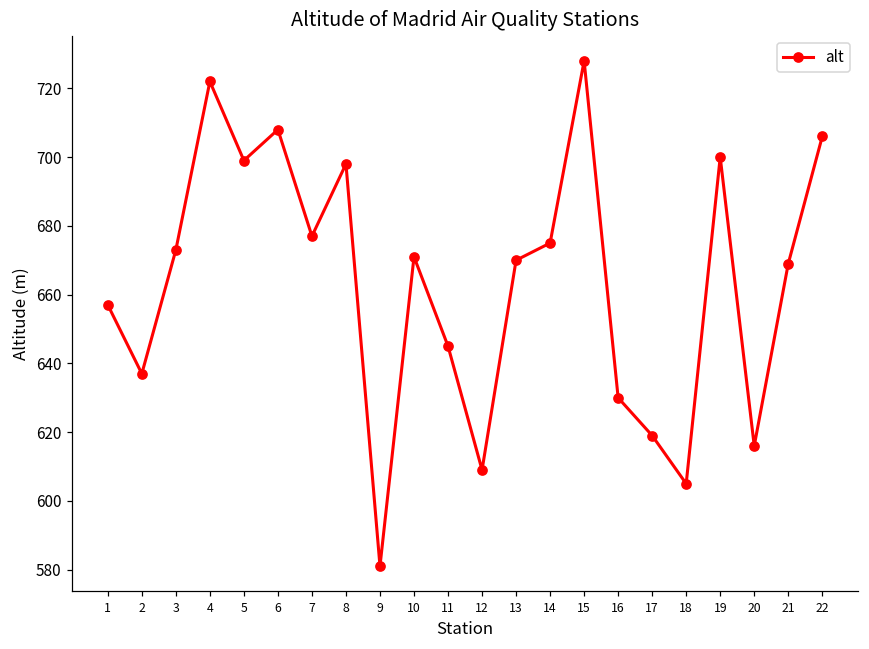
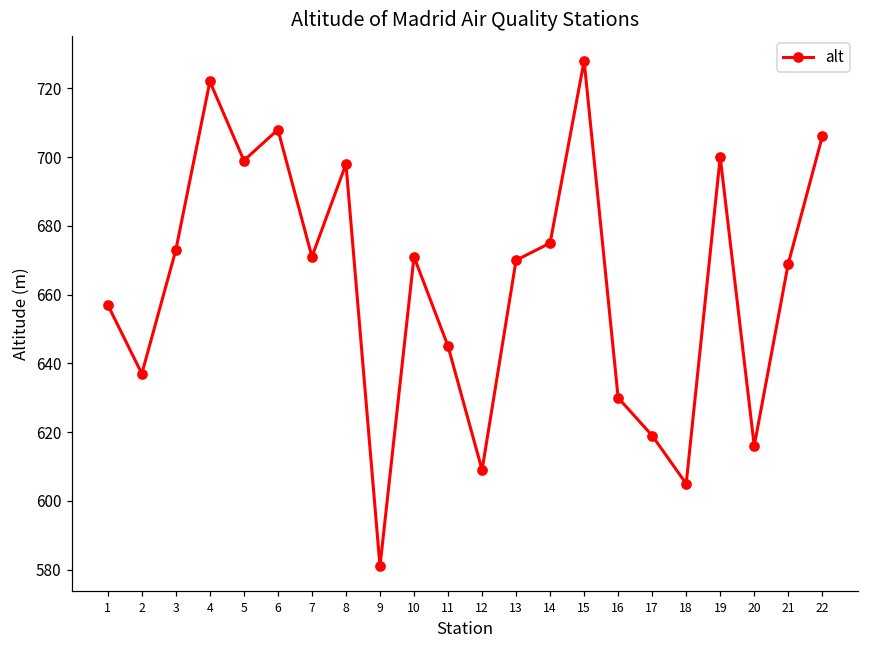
  {
    "1": 657,
    "2": 637,
    "3": 673,
    "4": 722,
    "5": 699,
    "6": 708,
-   "7": 677,
+   "7": 671,
    "8": 698,
    "9": 581,
    "10": 671,
    "11": 645,
    "12": 609,
    "13": 670,
    "14": 675,
    "15": 728,
    "16": 630,
    "17": 619,
    "18": 605,
    "19": 700,
    "20": 616,
    "21": 669,
    "22": 706
  }
